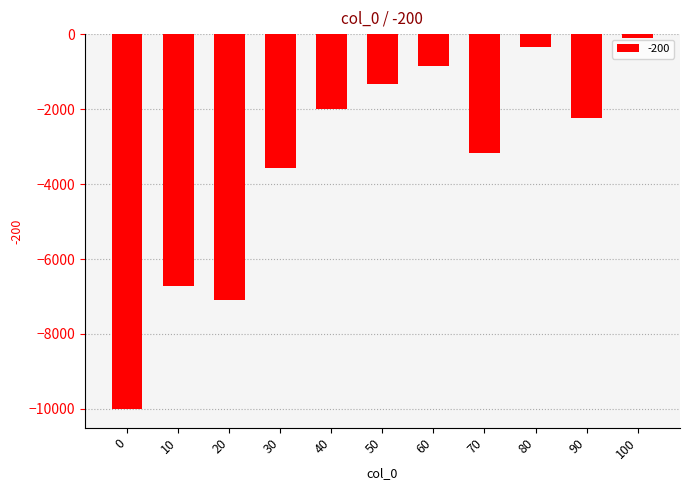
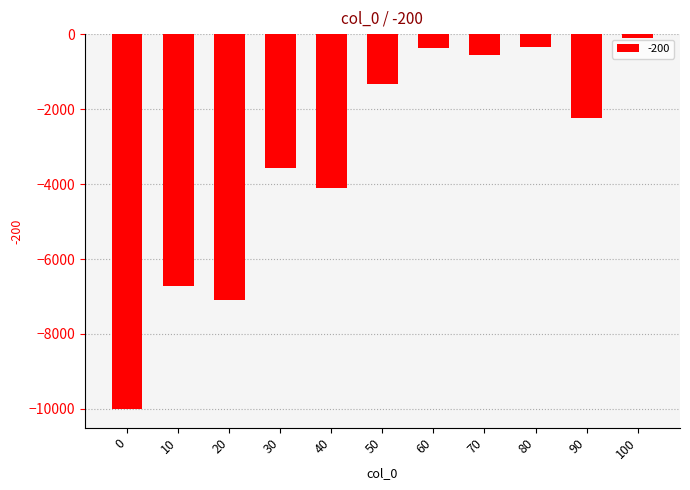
  {
    "0": -10000,
    "10": -6700,
    "20": -7100,
    "30": -3600,
-   "40": -2000,
+   "40": -4100,
    "50": -1300,
-   "60": -900,
-   "70": -3200,
+   "60": -400,
+   "70": -500,
    "80": -300,
    "90": -2200,
    "100": -100
  }
